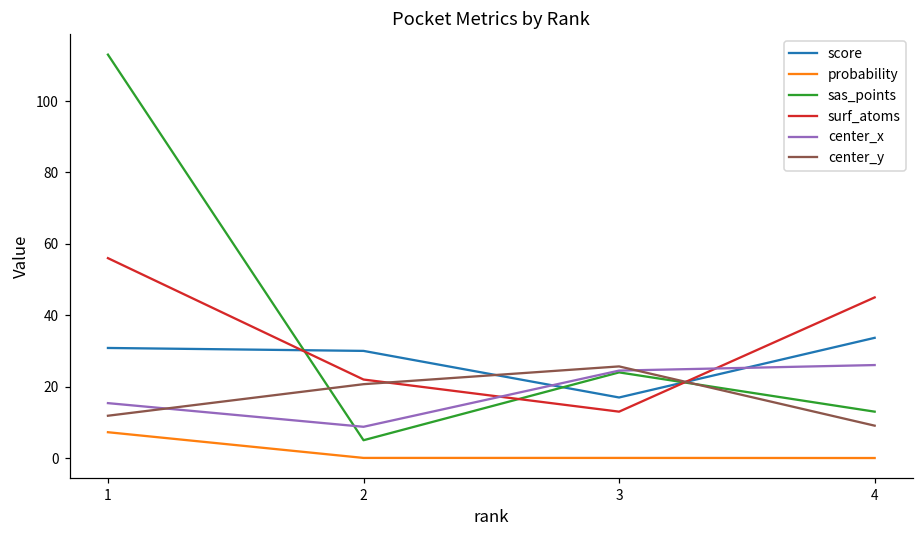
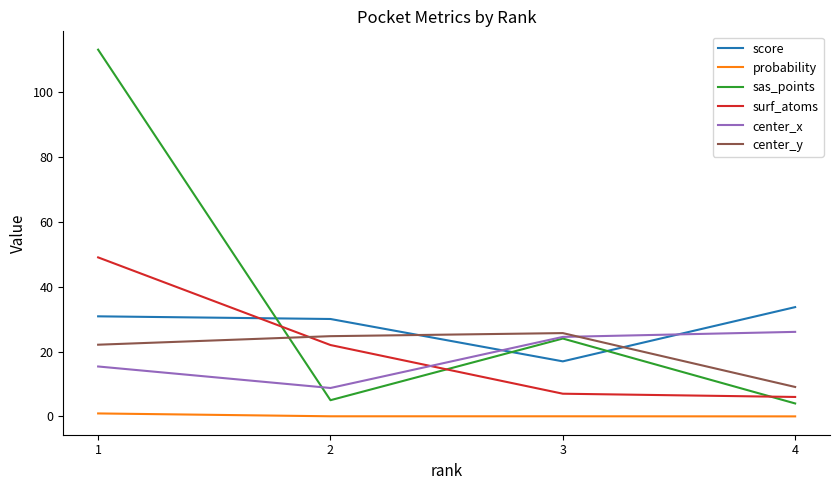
  {
    "score": {
      "1": 31,
      "2": 30,
      "3": 17,
      "4": 34
    },
    "probability": {
-     "1": 7,
+     "1": 1,
      "2": 0,
      "3": 0,
      "4": 0
    },
    "sas_points": {
      "1": 113,
      "2": 5,
-     "4": 13
+     "4": 4
    },
    "surf_atoms": {
-     "1": 56,
+     "1": 49,
      "2": 22,
-     "3": 13,
-     "4": 45
+     "3": 7,
+     "4": 6
    },
    "center_x": {
      "1": 15,
      "2": 9,
      "4": 26
    },
    "center_y": {
-     "1": 12,
-     "2": 21,
+     "1": 22,
+     "2": 25,
      "3": 26,
      "4": 9
    }
  }
